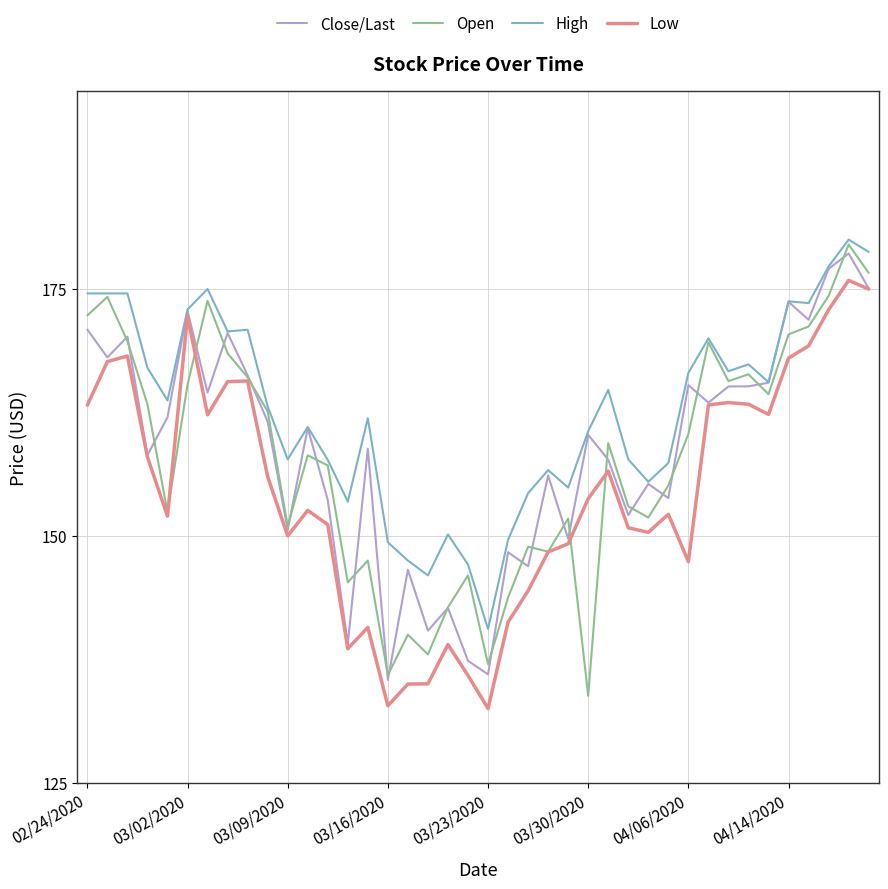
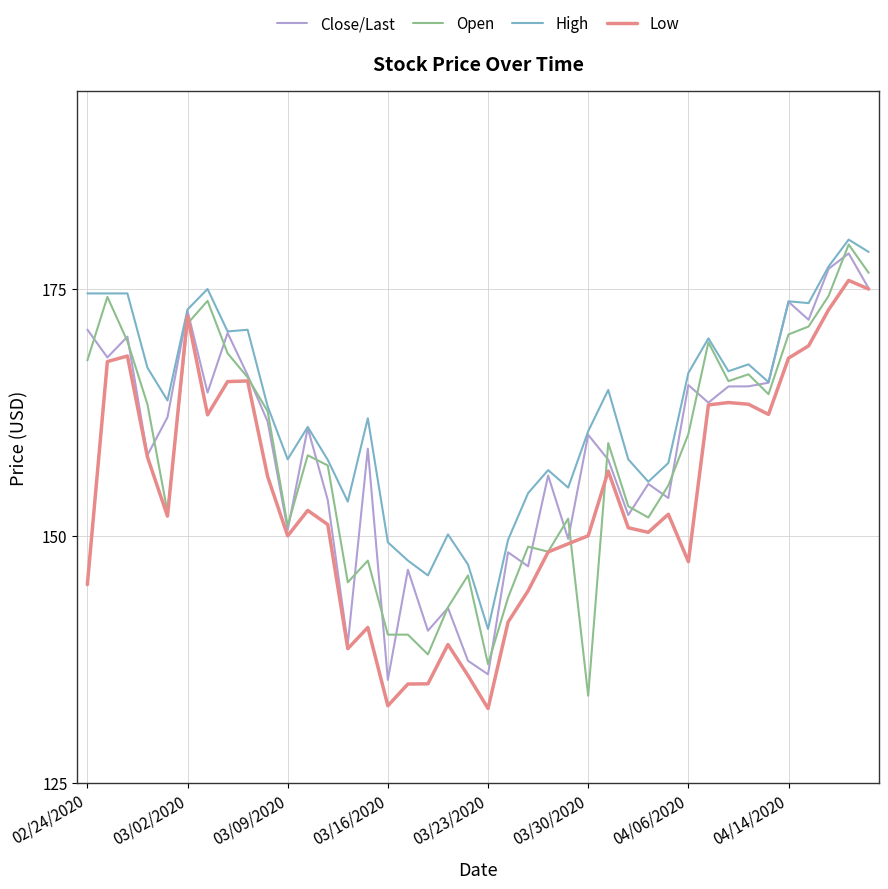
  {
    "Open": {
-     "02/24/2020": 172,
-     "03/02/2020": 165,
+     "02/24/2020": 168,
+     "03/02/2020": 171,
      "03/09/2020": 151,
-     "03/16/2020": 136,
+     "03/16/2020": 140,
      "03/23/2020": 137,
      "03/30/2020": 134,
      "04/06/2020": 160,
      "04/14/2020": 170
    },
    "Low": {
-     "02/24/2020": 163,
+     "02/24/2020": 145,
      "03/02/2020": 172,
      "03/09/2020": 150,
      "03/16/2020": 133,
      "03/23/2020": 133,
-     "03/30/2020": 154,
+     "03/30/2020": 150,
      "04/06/2020": 147,
      "04/14/2020": 168
    }
  }
